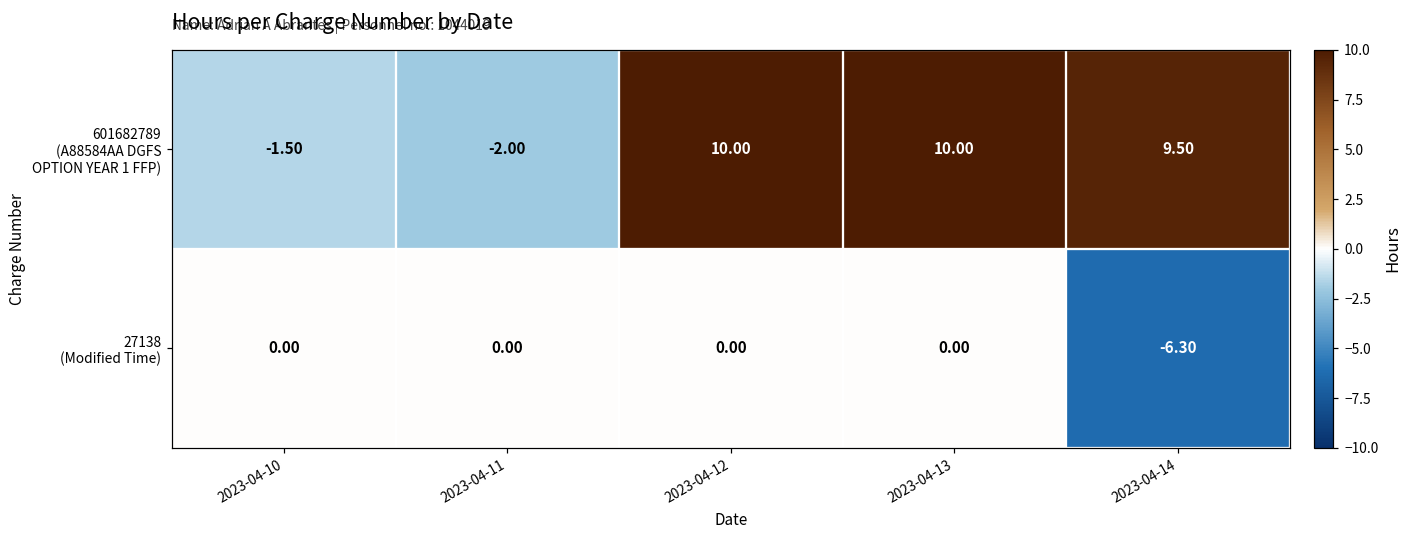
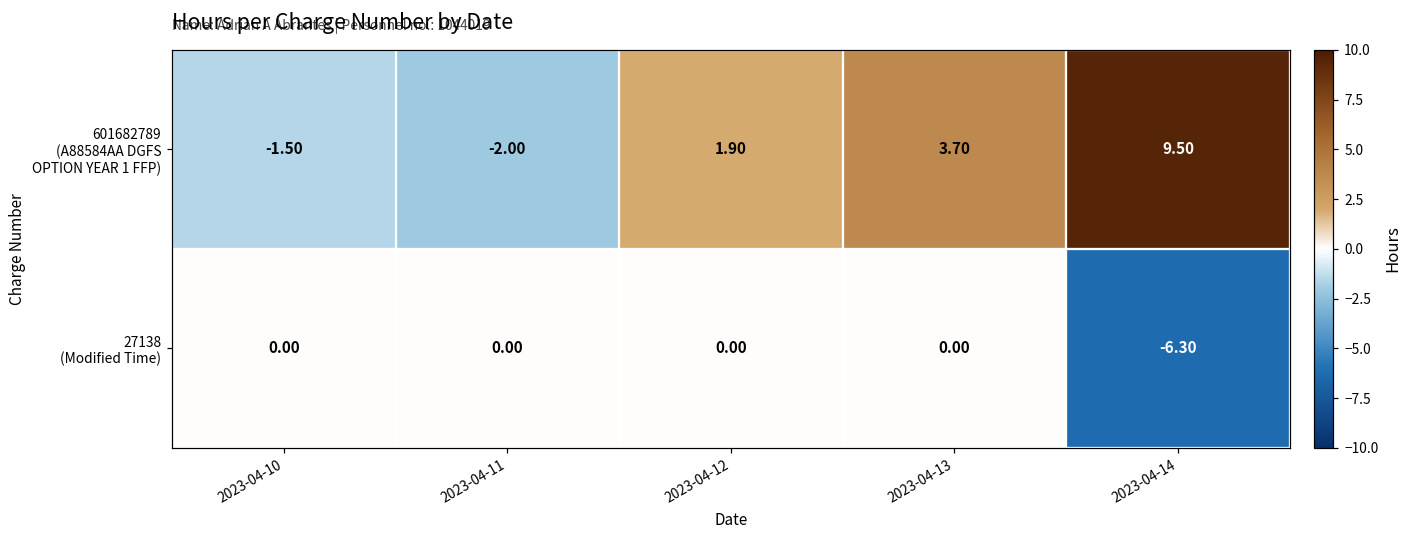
  {
    "601682789 (A88584AA DGFS OPTION YEAR 1 FFP)": {
      "2023-04-10": -1.50,
      "2023-04-11": -2.00,
-     "2023-04-12": 10.00,
-     "2023-04-13": 10.00,
+     "2023-04-12": 1.90,
+     "2023-04-13": 3.70,
      "2023-04-14": 9.50
    },
    "27138 (Modified Time)": {
      "2023-04-10": 0.00,
      "2023-04-11": 0.00,
      "2023-04-12": 0.00,
      "2023-04-13": 0.00,
      "2023-04-14": -6.30
    }
  }
